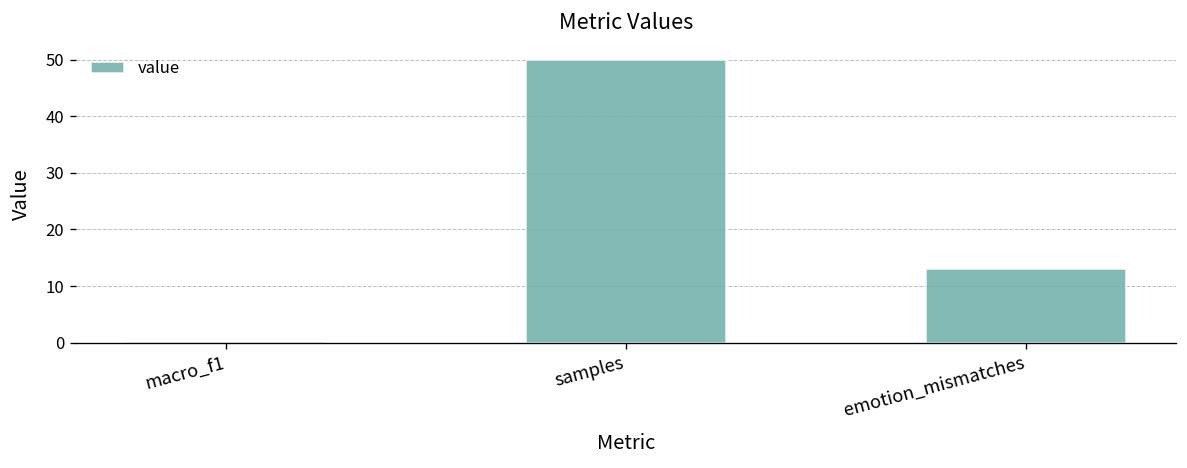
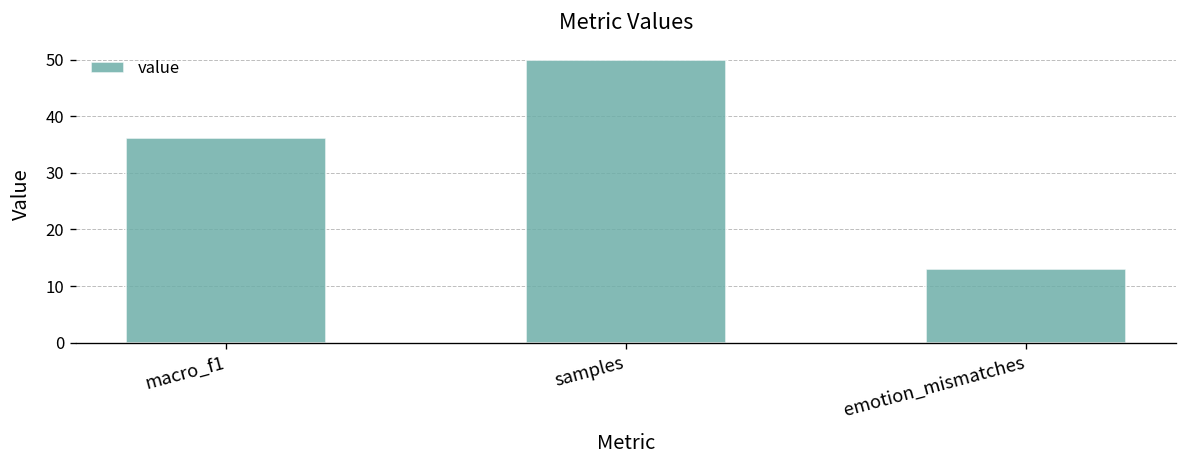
  {
-   "macro_f1": 0,
+   "macro_f1": 36,
    "samples": 50,
    "emotion_mismatches": 13
  }
